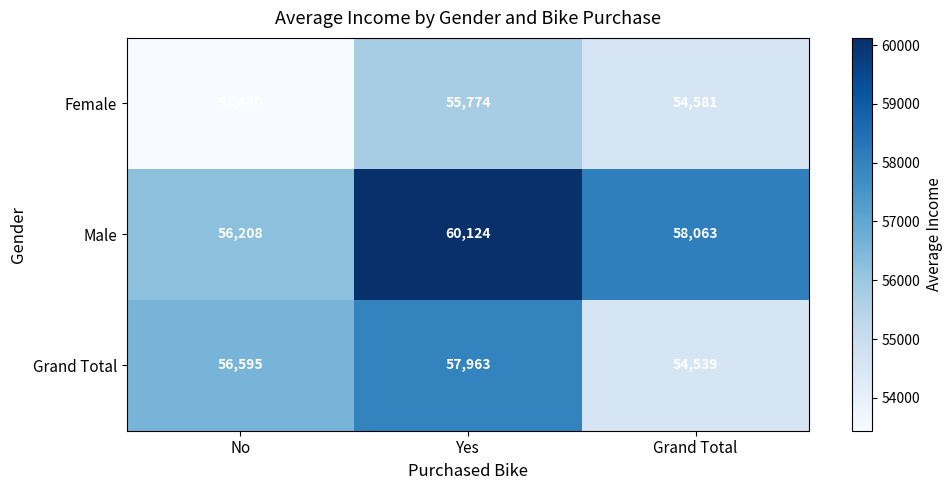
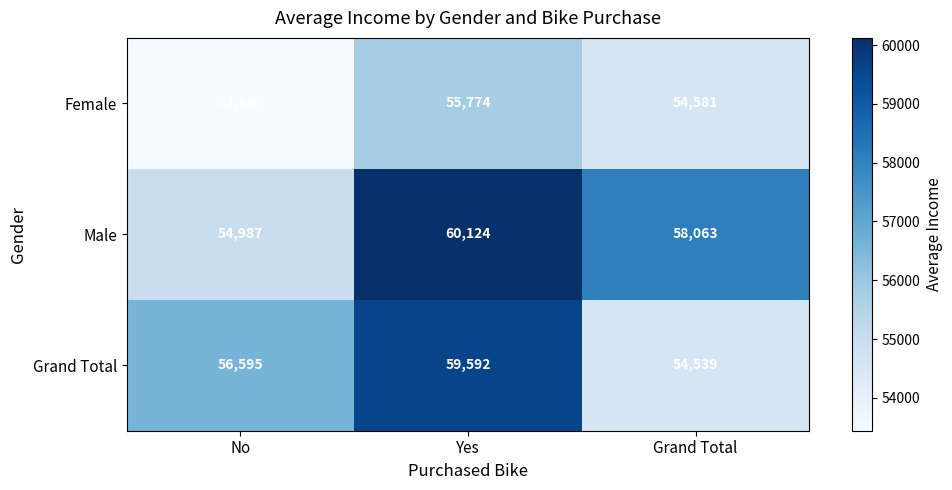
  {
    "Female": {
      "Yes": "55,774"
    },
    "Male": {
-     "No": "56,208",
+     "No": "54,987",
      "Yes": "60,124",
      "Grand Total": "58,063"
    },
    "Grand Total": {
      "No": "56,595",
-     "Yes": "57,963"
+     "Yes": "59,592"
    }
  }
